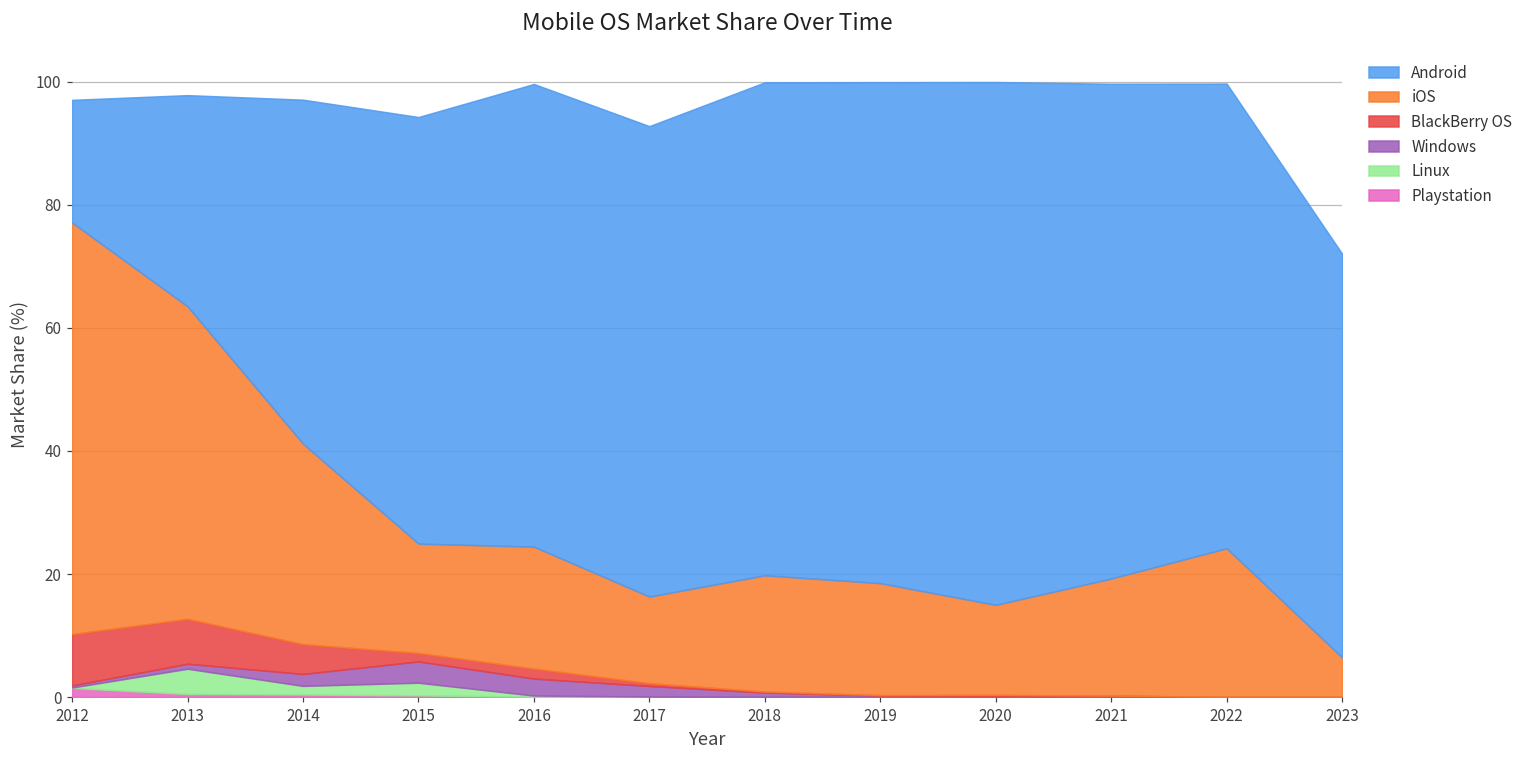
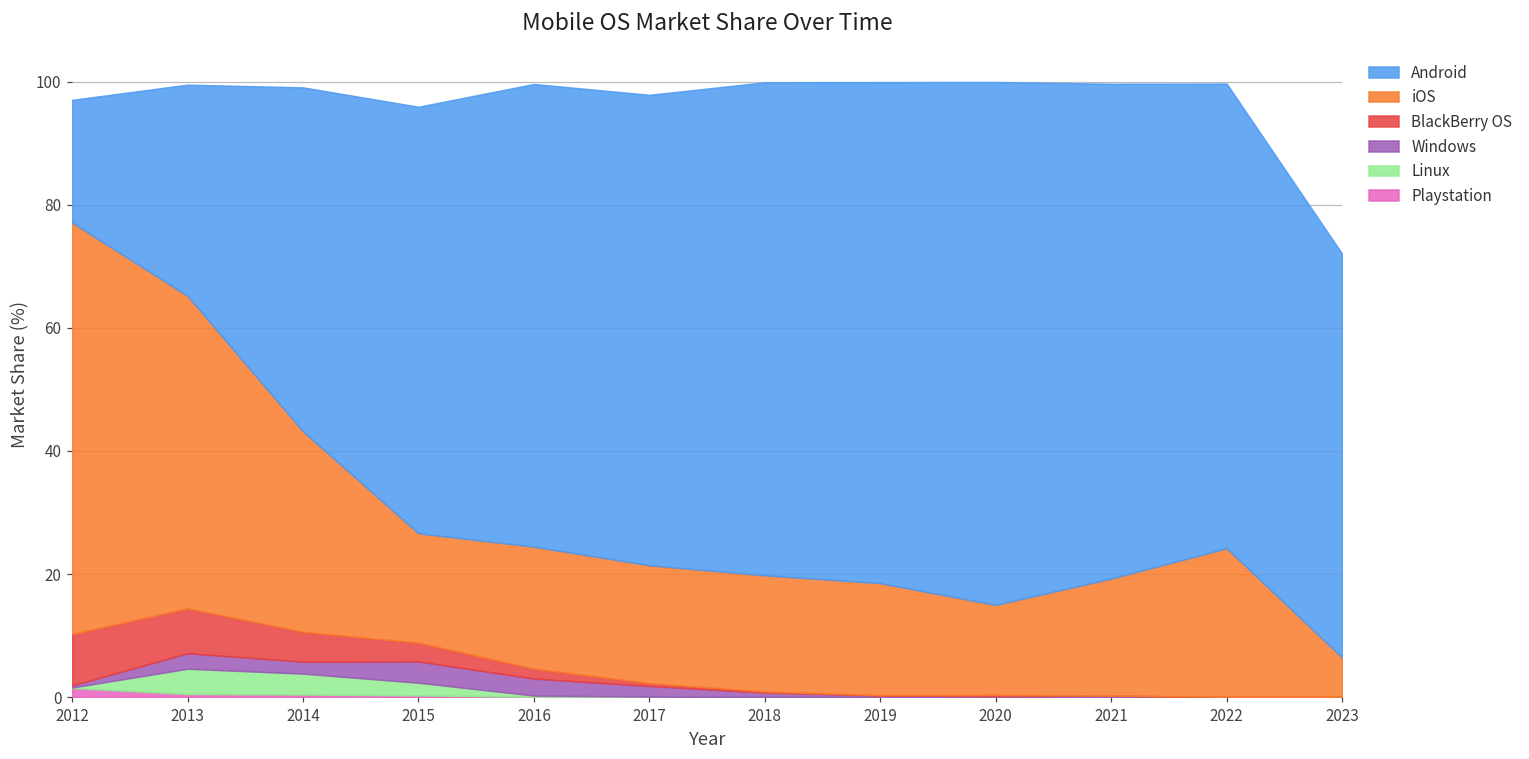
  {
    "Playstation": {
      "2013": 1
    },
    "Linux": {
      "2013": 4,
-     "2014": 1,
+     "2014": 3,
      "2015": 2
    },
    "Windows": {
-     "2013": 1,
+     "2013": 3,
      "2014": 2,
      "2015": 3,
      "2016": 3
    },
    "BlackBerry OS": {
      "2012": 8,
      "2013": 7,
      "2014": 5,
-     "2015": 1,
+     "2015": 3,
      "2016": 2
    },
    "iOS": {
      "2012": 67,
      "2013": 51,
      "2014": 33,
      "2015": 18,
      "2016": 20,
-     "2017": 14,
+     "2017": 19,
      "2018": 19,
      "2019": 18,
      "2020": 15,
      "2021": 19,
      "2022": 24,
      "2023": 6
    },
    "Android": {
      "2012": 20,
      "2013": 34,
      "2014": 56,
      "2015": 69,
      "2016": 75,
      "2017": 76,
      "2018": 80,
      "2019": 81,
      "2020": 85,
      "2021": 80,
      "2022": 76,
      "2023": 66
    }
  }
